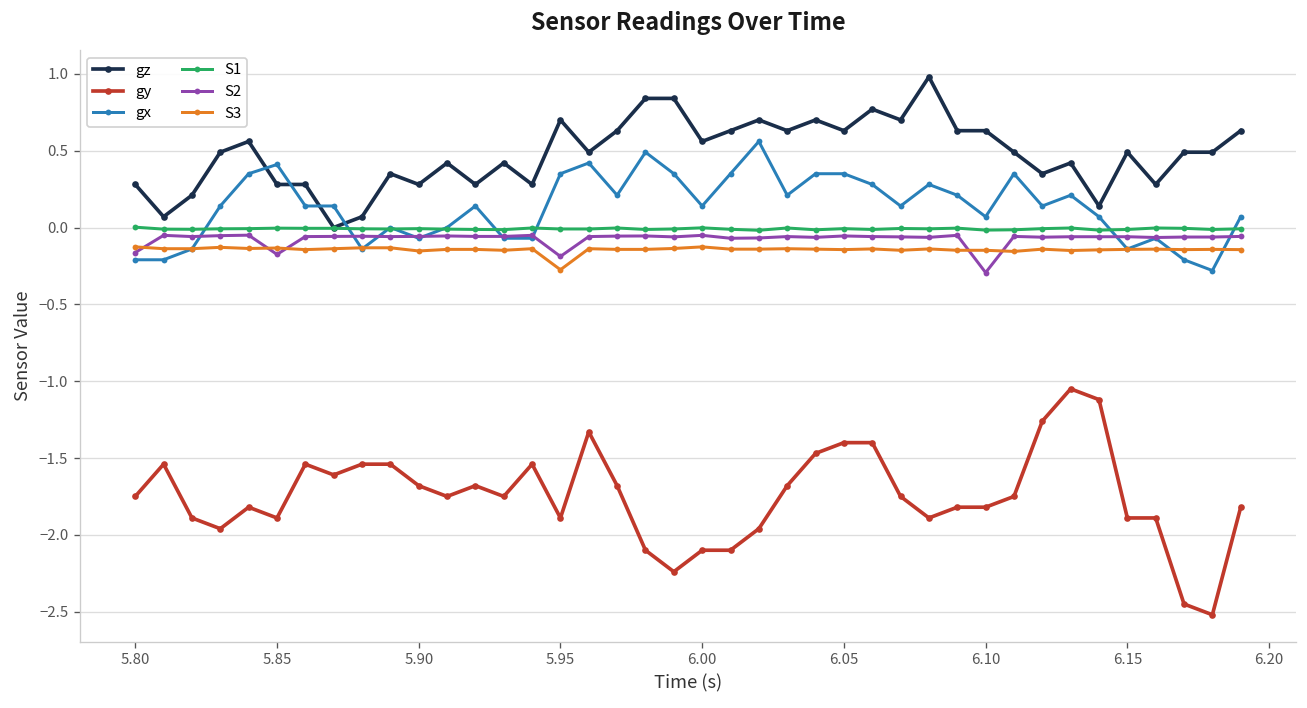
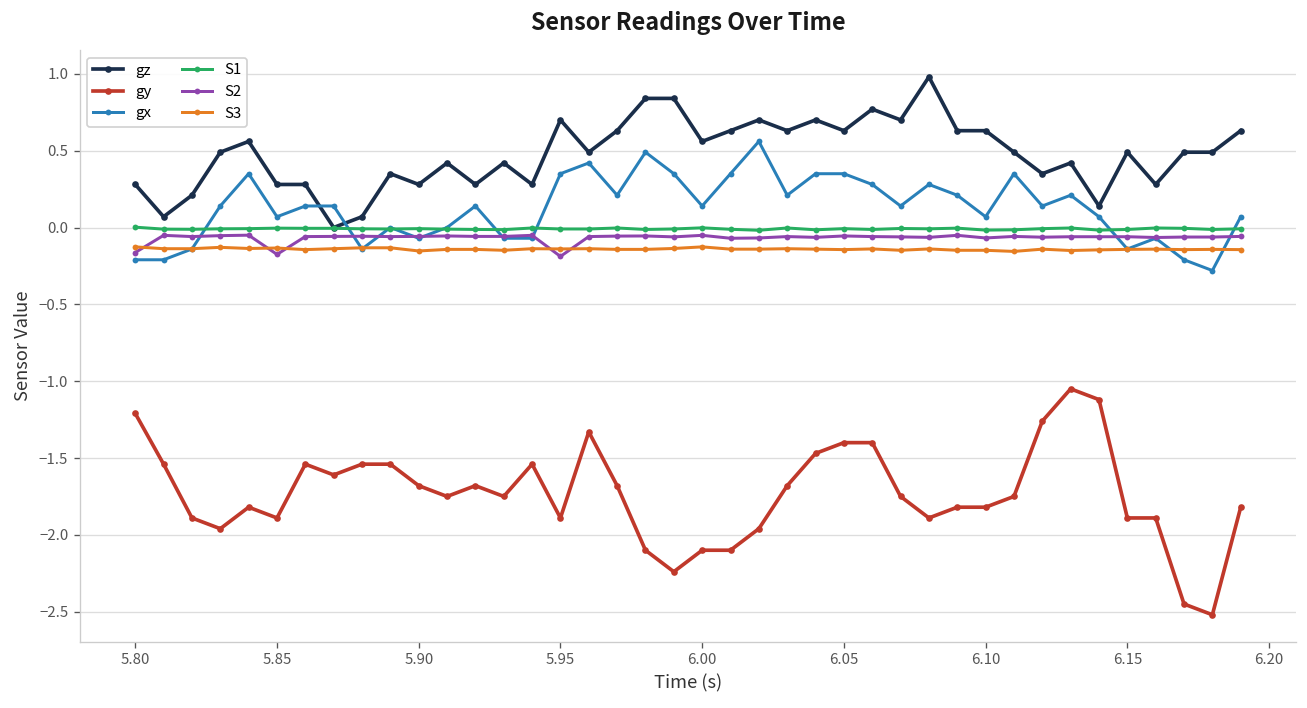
  {
    "gz": {
      "5.80": 0.28,
      "5.85": 0.28,
      "5.90": 0.28,
      "5.95": 0.70,
      "6.00": 0.56,
      "6.05": 0.63,
      "6.10": 0.63,
      "6.15": 0.49
    },
    "gy": {
-     "5.80": -1.75,
+     "5.80": -1.21,
      "5.85": -1.89,
      "5.90": -1.68,
      "5.95": -1.89,
      "6.00": -2.10,
      "6.05": -1.40,
      "6.10": -1.82,
      "6.15": -1.89
    },
    "gx": {
      "5.80": -0.21,
-     "5.85": 0.41,
+     "5.85": 0.07,
      "5.95": 0.35,
      "6.00": 0.14,
      "6.05": 0.35,
      "6.10": 0.07
    },
    "S1": {
      "5.80": 0.00,
      "5.85": 0.00,
      "5.90": -0.01,
      "5.95": -0.01,
      "6.00": 0.00,
      "6.05": -0.01,
      "6.10": -0.02,
      "6.15": -0.01
    },
    "S2": {
      "5.80": -0.16,
      "5.85": -0.17,
      "5.95": -0.19,
      "6.00": -0.05,
      "6.05": -0.06,
-     "6.10": -0.29,
+     "6.10": -0.07,
      "6.15": -0.06
    },
    "S3": {
      "5.80": -0.13,
      "5.85": -0.13,
      "5.90": -0.15,
-     "5.95": -0.27,
+     "5.95": -0.14,
      "6.00": -0.13,
      "6.05": -0.14,
      "6.10": -0.15
    }
  }
